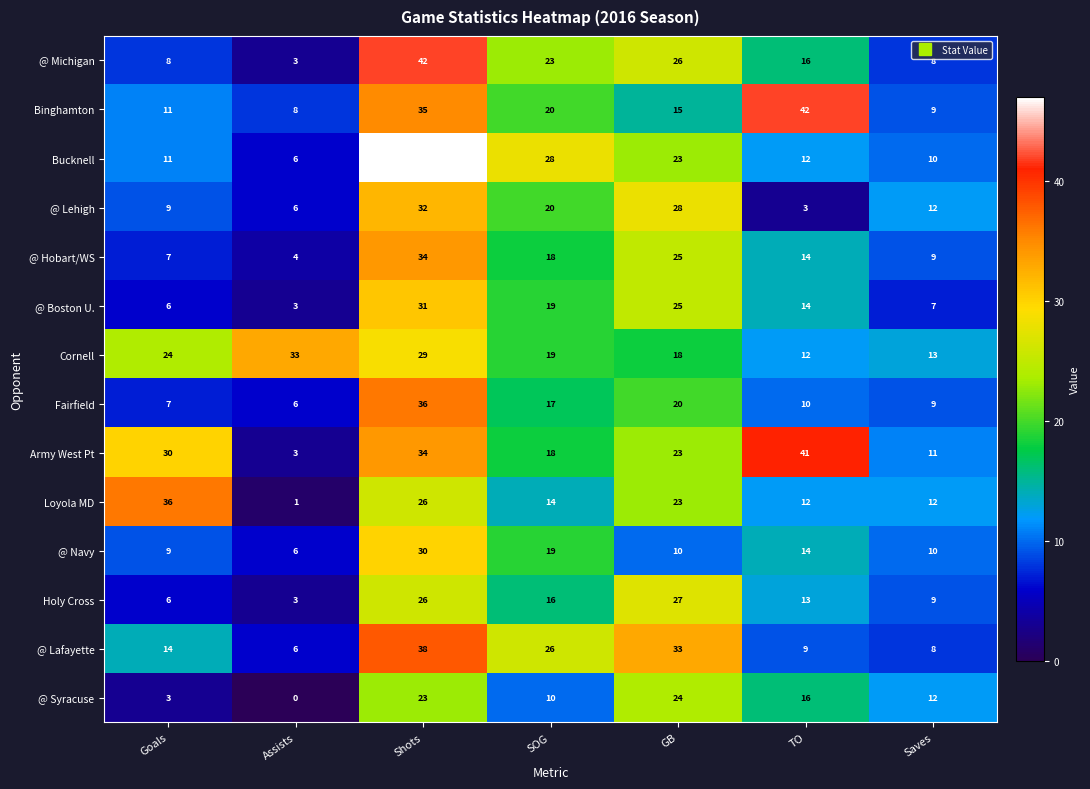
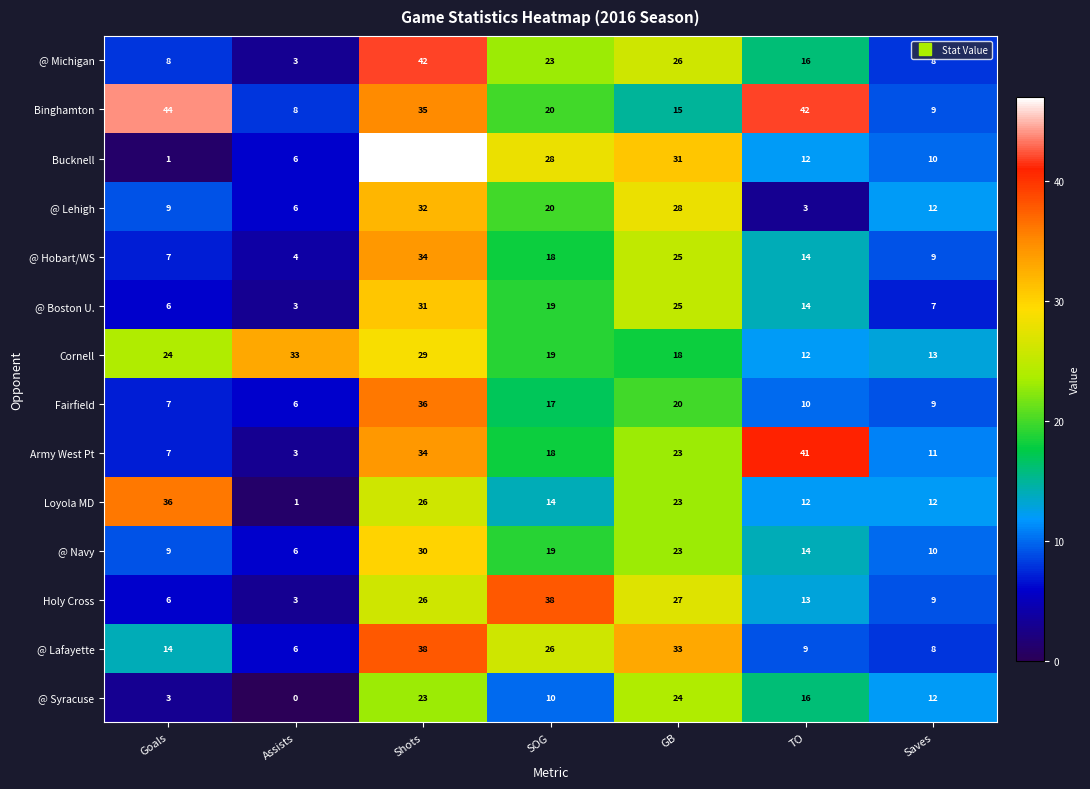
  {
    "@ Michigan": {
      "Goals": 8,
      "Assists": 3,
      "Shots": 42,
      "SOG": 23,
      "GB": 26,
      "TO": 16
    },
    "Binghamton": {
-     "Goals": 11,
+     "Goals": 44,
      "Assists": 8,
      "Shots": 35,
      "SOG": 20,
      "GB": 15,
      "TO": 42,
      "Saves": 9
    },
    "Bucknell": {
-     "Goals": 11,
+     "Goals": 1,
      "Assists": 6,
      "SOG": 28,
-     "GB": 23,
+     "GB": 31,
      "TO": 12,
      "Saves": 10
    },
    "@ Lehigh": {
      "Goals": 9,
      "Assists": 6,
      "Shots": 32,
      "SOG": 20,
      "GB": 28,
      "TO": 3,
      "Saves": 12
    },
    "@ Hobart/WS": {
      "Goals": 7,
      "Assists": 4,
      "Shots": 34,
      "SOG": 18,
      "GB": 25,
      "TO": 14,
      "Saves": 9
    },
    "@ Boston U.": {
      "Goals": 6,
      "Assists": 3,
      "Shots": 31,
      "SOG": 19,
      "GB": 25,
      "TO": 14,
      "Saves": 7
    },
    "Cornell": {
      "Goals": 24,
      "Assists": 33,
      "Shots": 29,
      "SOG": 19,
      "GB": 18,
      "TO": 12,
      "Saves": 13
    },
    "Fairfield": {
      "Goals": 7,
      "Assists": 6,
      "Shots": 36,
      "SOG": 17,
      "GB": 20,
      "TO": 10,
      "Saves": 9
    },
    "Army West Pt": {
-     "Goals": 30,
+     "Goals": 7,
      "Assists": 3,
      "Shots": 34,
      "SOG": 18,
      "GB": 23,
      "TO": 41,
      "Saves": 11
    },
    "Loyola MD": {
      "Goals": 36,
      "Assists": 1,
      "Shots": 26,
      "SOG": 14,
      "GB": 23,
      "TO": 12,
      "Saves": 12
    },
    "@ Navy": {
      "Goals": 9,
      "Assists": 6,
      "Shots": 30,
      "SOG": 19,
-     "GB": 10,
+     "GB": 23,
      "TO": 14,
      "Saves": 10
    },
    "Holy Cross": {
      "Goals": 6,
      "Assists": 3,
      "Shots": 26,
-     "SOG": 16,
+     "SOG": 38,
      "GB": 27,
      "TO": 13,
      "Saves": 9
    },
    "@ Lafayette": {
      "Goals": 14,
      "Assists": 6,
      "Shots": 38,
      "SOG": 26,
      "GB": 33,
      "TO": 9,
      "Saves": 8
    },
    "@ Syracuse": {
      "Goals": 3,
      "Assists": 0,
      "Shots": 23,
      "SOG": 10,
      "GB": 24,
      "TO": 16,
      "Saves": 12
    }
  }
